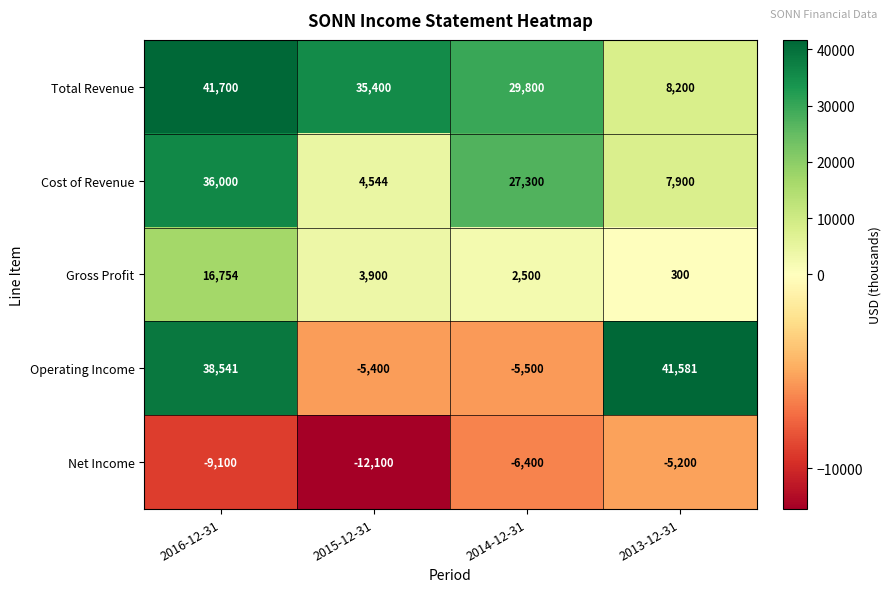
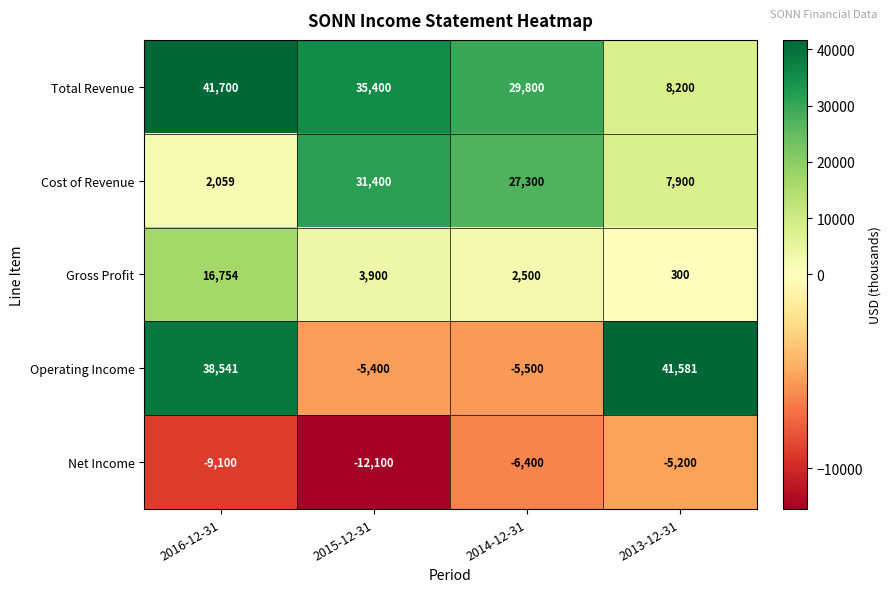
  {
    "Total Revenue": {
      "2016-12-31": "41,700",
      "2015-12-31": "35,400",
      "2014-12-31": "29,800",
      "2013-12-31": "8,200"
    },
    "Cost of Revenue": {
-     "2016-12-31": "36,000",
-     "2015-12-31": "4,544",
+     "2016-12-31": "2,059",
+     "2015-12-31": "31,400",
      "2014-12-31": "27,300",
      "2013-12-31": "7,900"
    },
    "Gross Profit": {
      "2016-12-31": "16,754",
      "2015-12-31": "3,900",
      "2014-12-31": "2,500",
      "2013-12-31": "300"
    },
    "Operating Income": {
      "2016-12-31": "38,541",
      "2015-12-31": "-5,400",
      "2014-12-31": "-5,500",
      "2013-12-31": "41,581"
    },
    "Net Income": {
      "2016-12-31": "-9,100",
      "2015-12-31": "-12,100",
      "2014-12-31": "-6,400",
      "2013-12-31": "-5,200"
    }
  }
